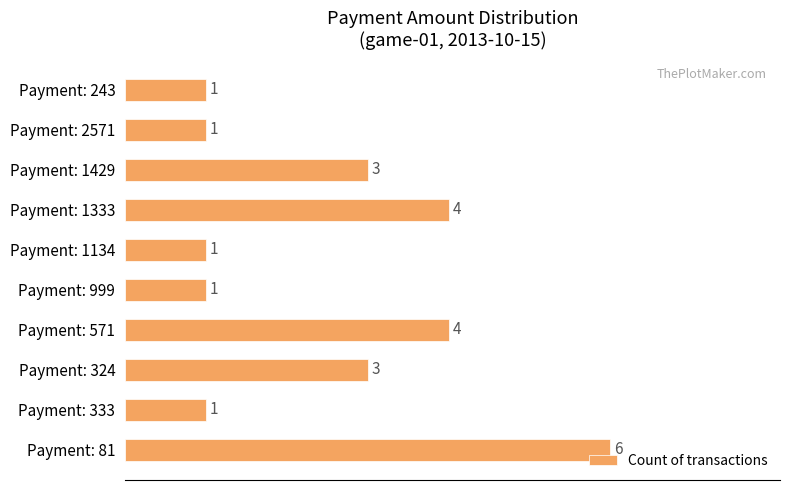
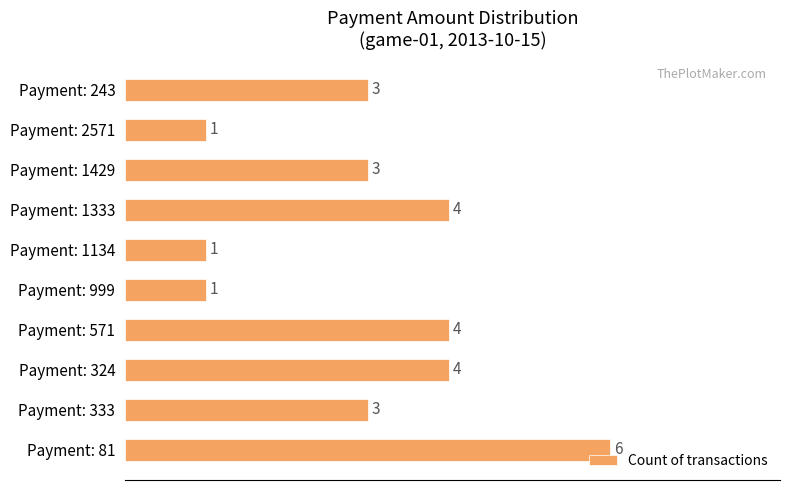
  {
-   "Payment: 243": 1,
+   "Payment: 243": 3,
    "Payment: 2571": 1,
    "Payment: 1429": 3,
    "Payment: 1333": 4,
    "Payment: 1134": 1,
    "Payment: 999": 1,
    "Payment: 571": 4,
-   "Payment: 324": 3,
-   "Payment: 333": 1,
+   "Payment: 324": 4,
+   "Payment: 333": 3,
    "Payment: 81": 6
  }
